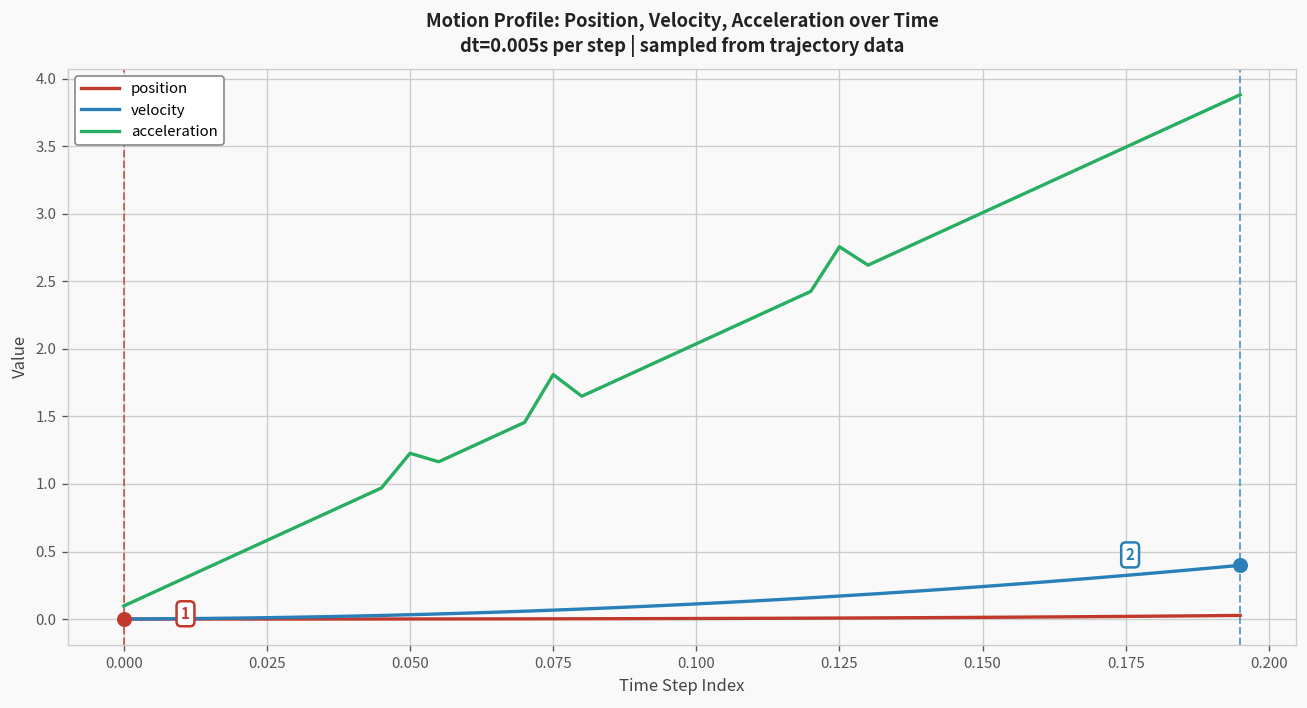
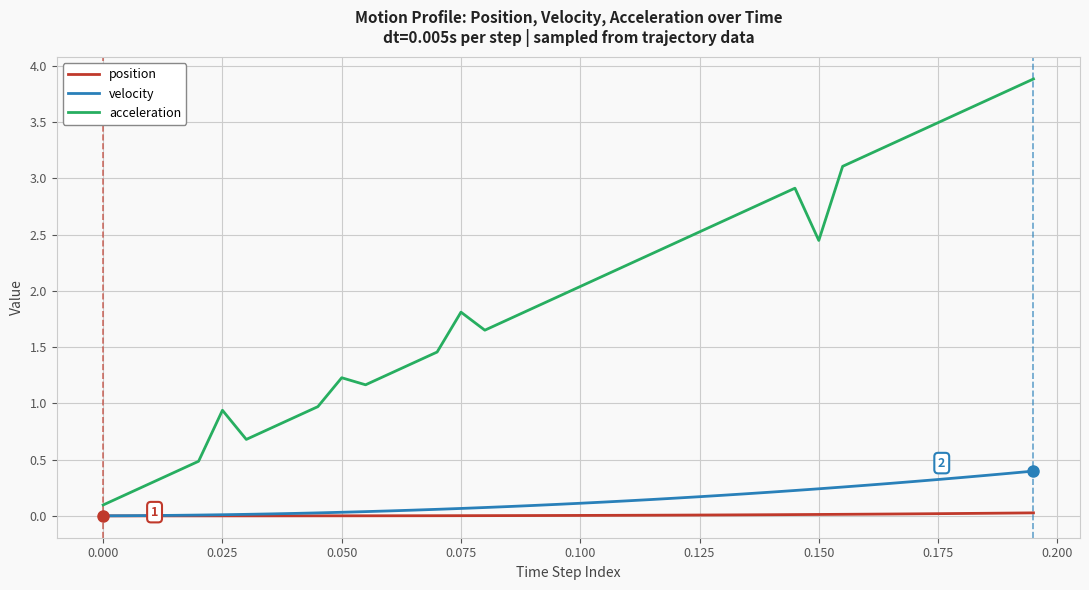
  {
    "acceleration": {
      "0.000": 0.10,
-     "0.025": 0.58,
+     "0.025": 0.94,
      "0.050": 1.23,
      "0.075": 1.81,
      "0.100": 2.04,
-     "0.125": 2.76,
-     "0.150": 3.01,
+     "0.125": 2.52,
+     "0.150": 2.45,
      "0.175": 3.49
    }
  }
